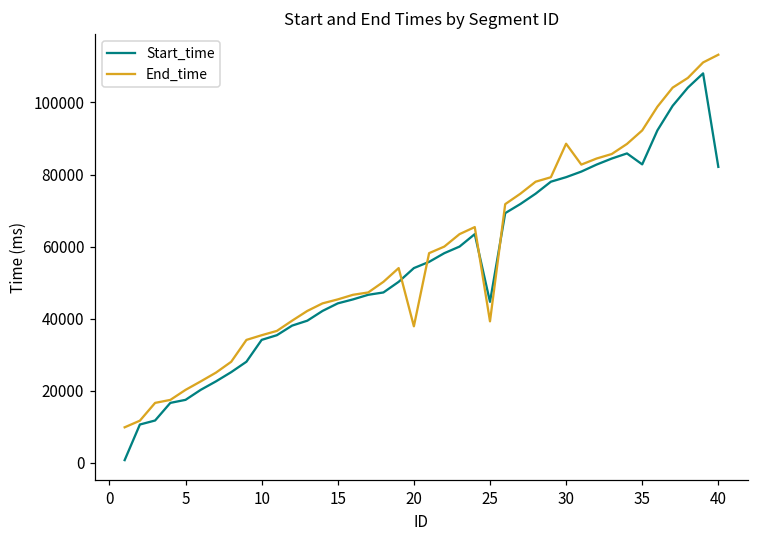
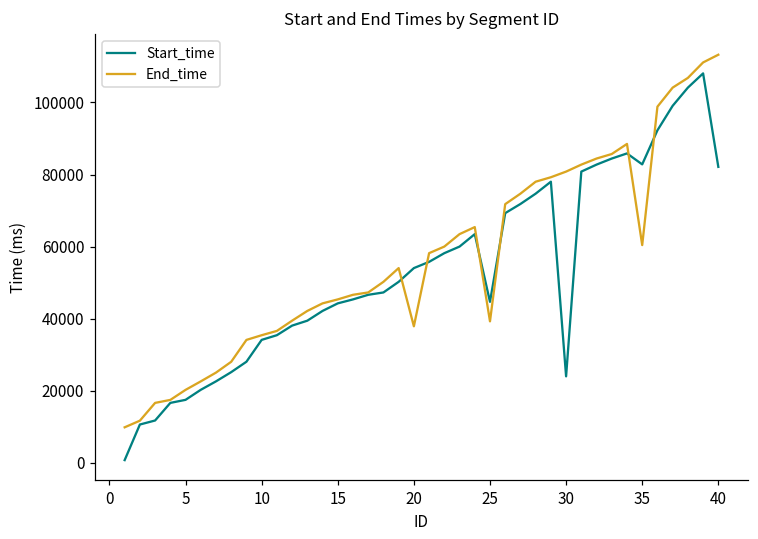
  {
    "Start_time": {
      "5": 17000,
      "10": 34000,
      "15": 44000,
      "20": 54000,
      "25": 45000,
-     "30": 79000,
+     "30": 24000,
      "35": 83000,
      "40": 82000
    },
    "End_time": {
      "5": 20000,
      "10": 35000,
      "15": 45000,
      "20": 38000,
      "25": 39000,
-     "30": 89000,
-     "35": 92000,
+     "30": 81000,
+     "35": 60000,
      "40": 113000
    }
  }
